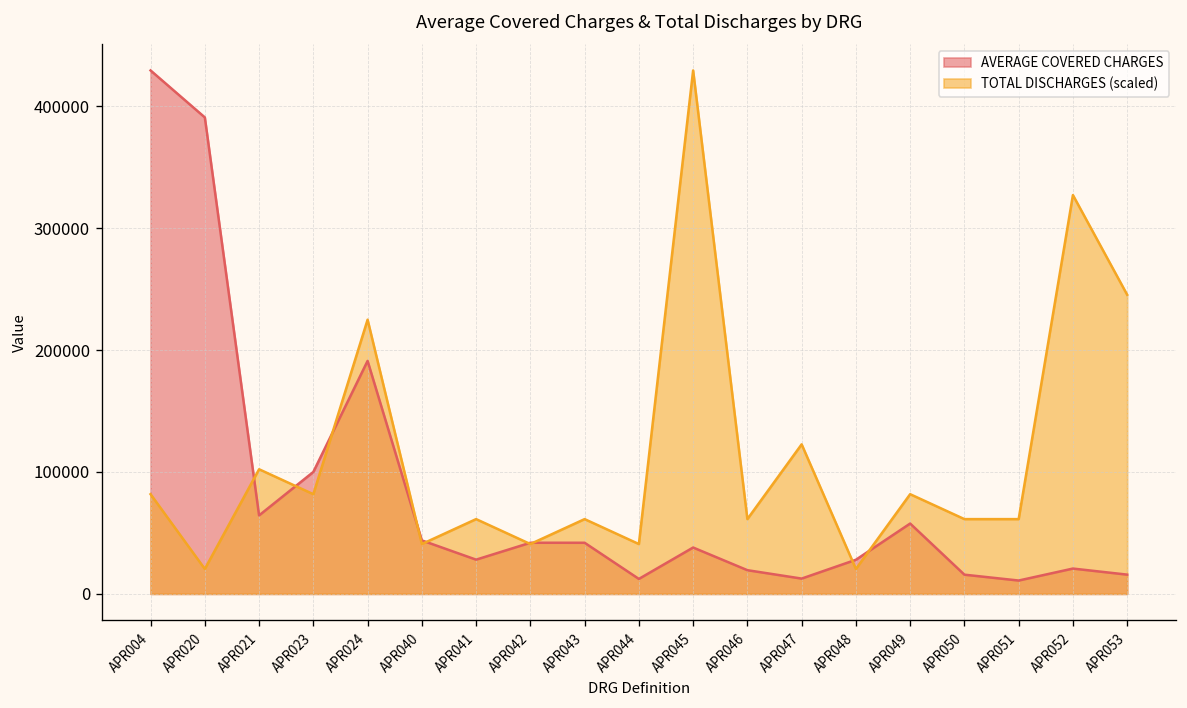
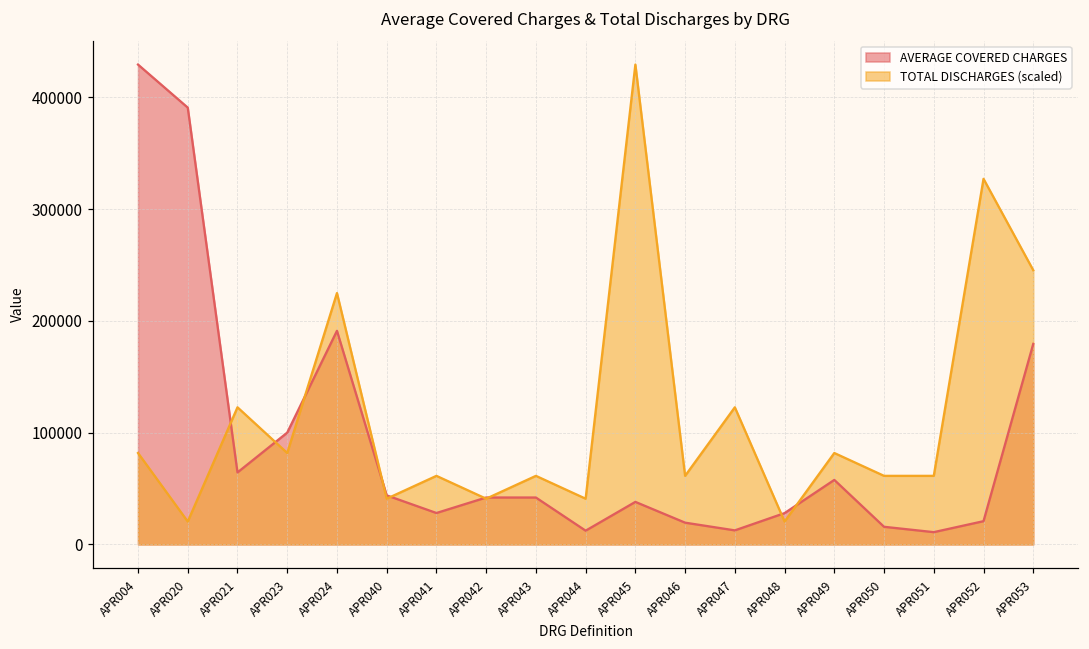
  {
    "AVERAGE COVERED CHARGES": {
      "APR004": 429000,
      "APR020": 391000,
      "APR021": 64000,
      "APR023": 100000,
      "APR024": 191000,
      "APR040": 44000,
      "APR041": 28000,
      "APR043": 42000,
      "APR044": 12000,
      "APR045": 38000,
      "APR046": 19000,
      "APR047": 13000,
      "APR048": 28000,
      "APR049": 58000,
      "APR050": 16000,
      "APR051": 11000,
      "APR052": 21000,
-     "APR053": 16000
+     "APR053": 179000
    },
    "TOTAL DISCHARGES (scaled)": {
      "APR004": 82000,
      "APR020": 20000,
-     "APR021": 102000,
+     "APR021": 123000,
      "APR023": 82000,
      "APR024": 225000,
      "APR040": 41000,
      "APR041": 61000,
      "APR043": 61000,
      "APR044": 41000,
      "APR045": 429000,
      "APR046": 61000,
      "APR047": 123000,
      "APR048": 20000,
      "APR049": 82000,
      "APR050": 61000,
      "APR051": 61000,
      "APR052": 327000,
      "APR053": 245000
    }
  }
